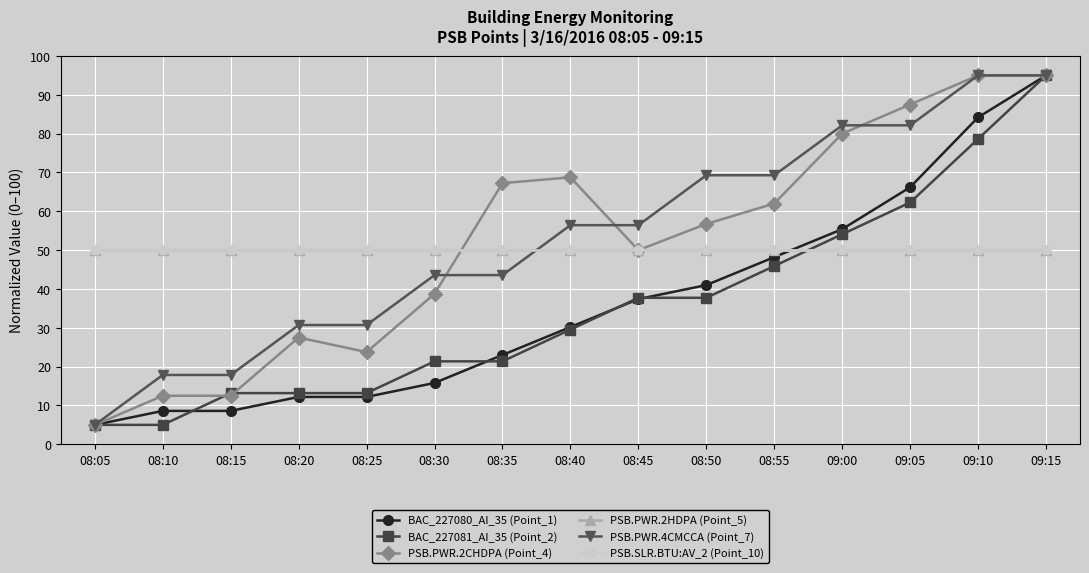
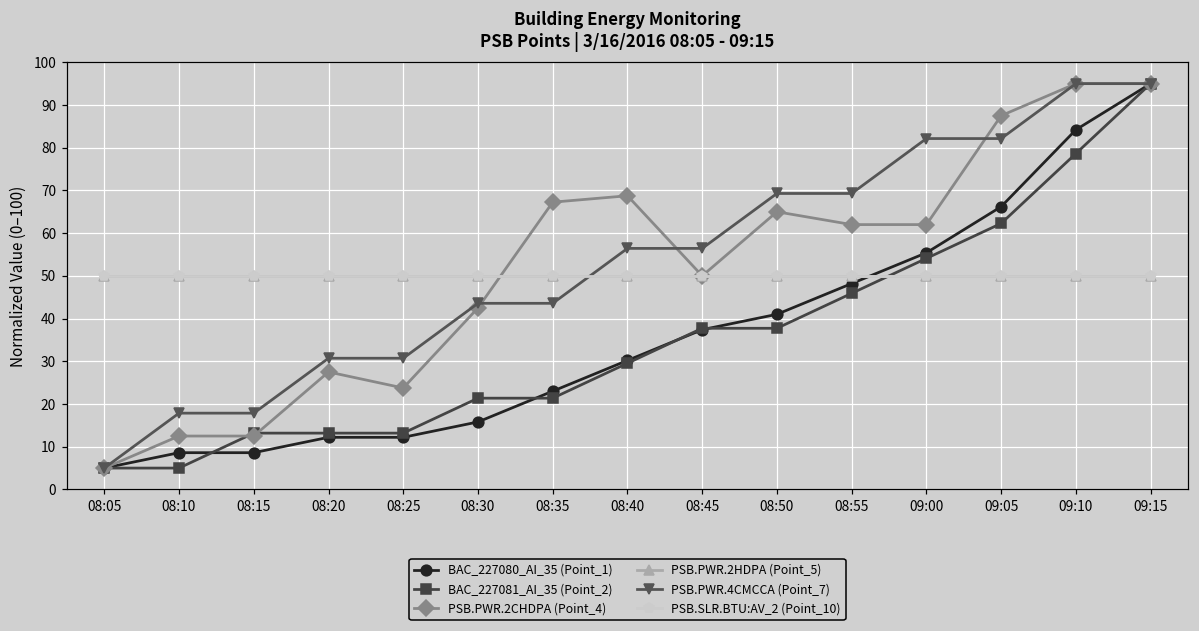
  {
    "PSB.PWR.2CHDPA (Point_4)": {
      "08:10": 13,
      "08:15": 13,
      "08:20": 28,
      "08:25": 24,
-     "08:30": 39,
+     "08:30": 43,
      "08:35": 67,
      "08:40": 69,
-     "08:50": 57,
+     "08:50": 65,
      "08:55": 62,
-     "09:00": 80,
+     "09:00": 62,
      "09:05": 88
    },
    "PSB.SLR.BTU:AV_2 (Point_10)": {
      "08:05": 50,
      "08:10": 50,
      "08:15": 50,
      "08:20": 50,
      "08:25": 50,
      "08:30": 50,
      "08:35": 50,
      "08:40": 50,
      "08:50": 50,
      "08:55": 50,
      "09:00": 50,
      "09:05": 50,
      "09:10": 50,
      "09:15": 50
    }
  }
